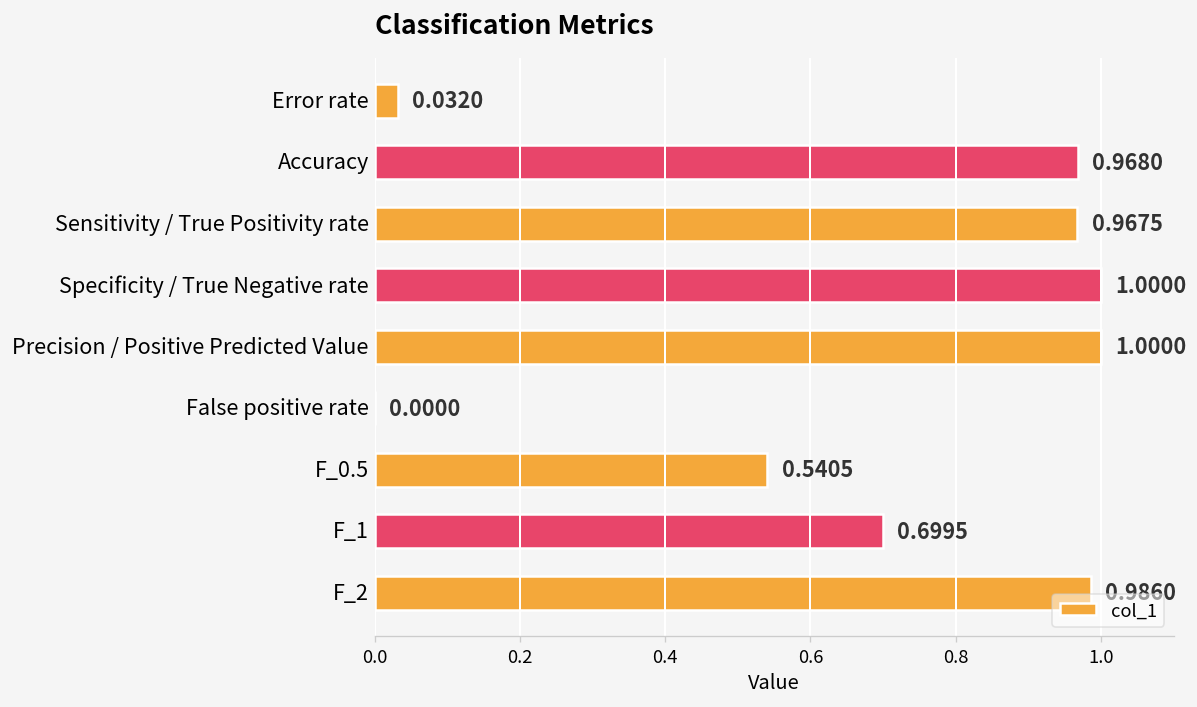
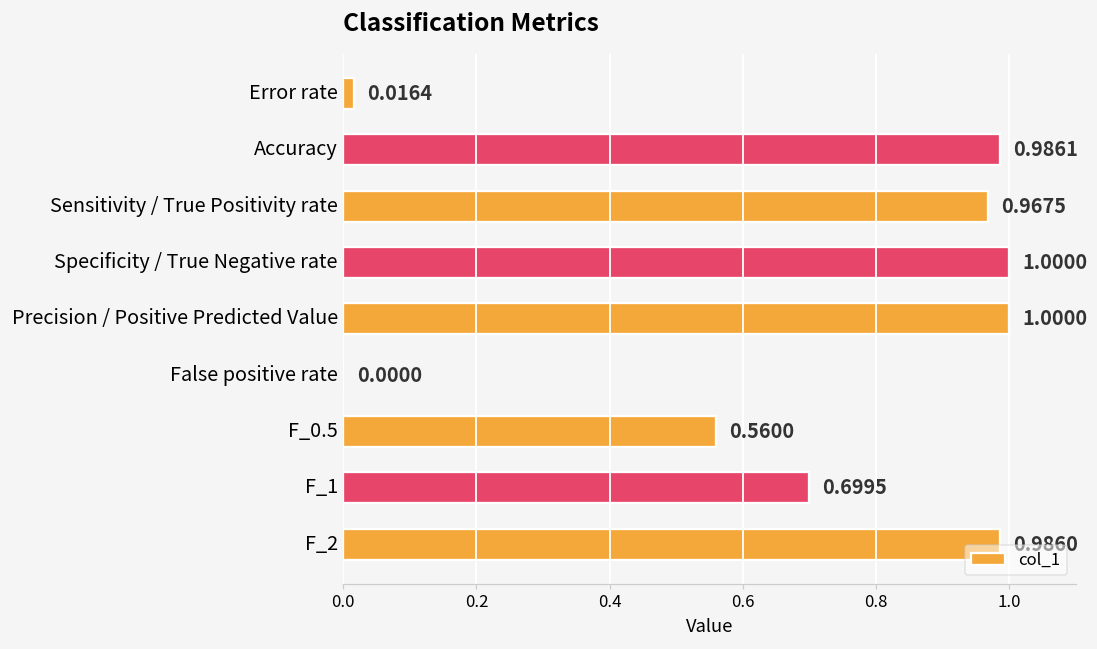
  {
-   "Error rate": 0.0320,
-   "Accuracy": 0.9680,
+   "Error rate": 0.0164,
+   "Accuracy": 0.9861,
    "Sensitivity / True Positivity rate": 0.9675,
    "Specificity / True Negative rate": 1.0000,
    "Precision / Positive Predicted Value": 1.0000,
    "False positive rate": 0.0000,
-   "F_0.5": 0.5405,
+   "F_0.5": 0.5600,
    "F_1": 0.6995
  }
